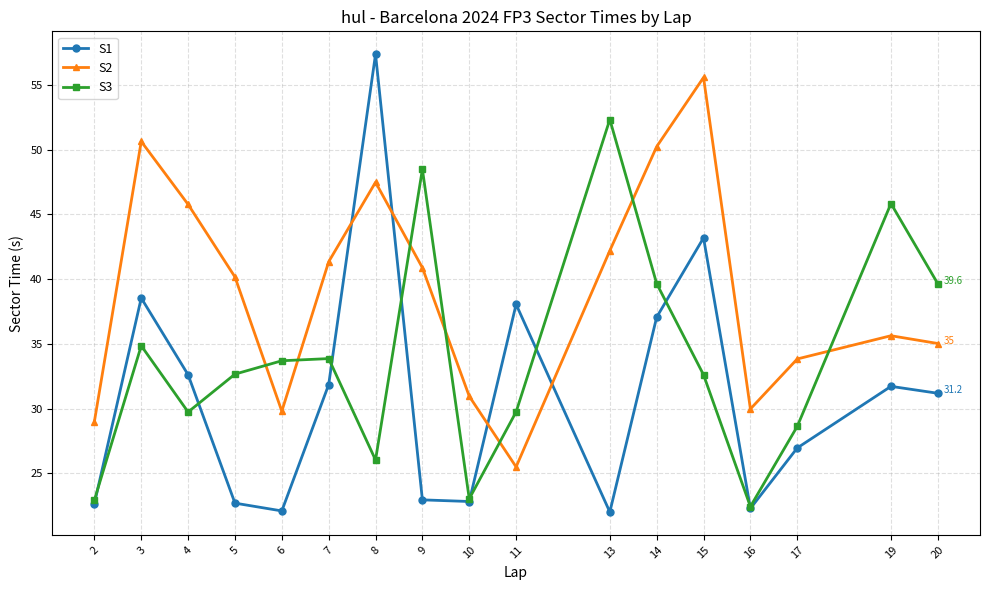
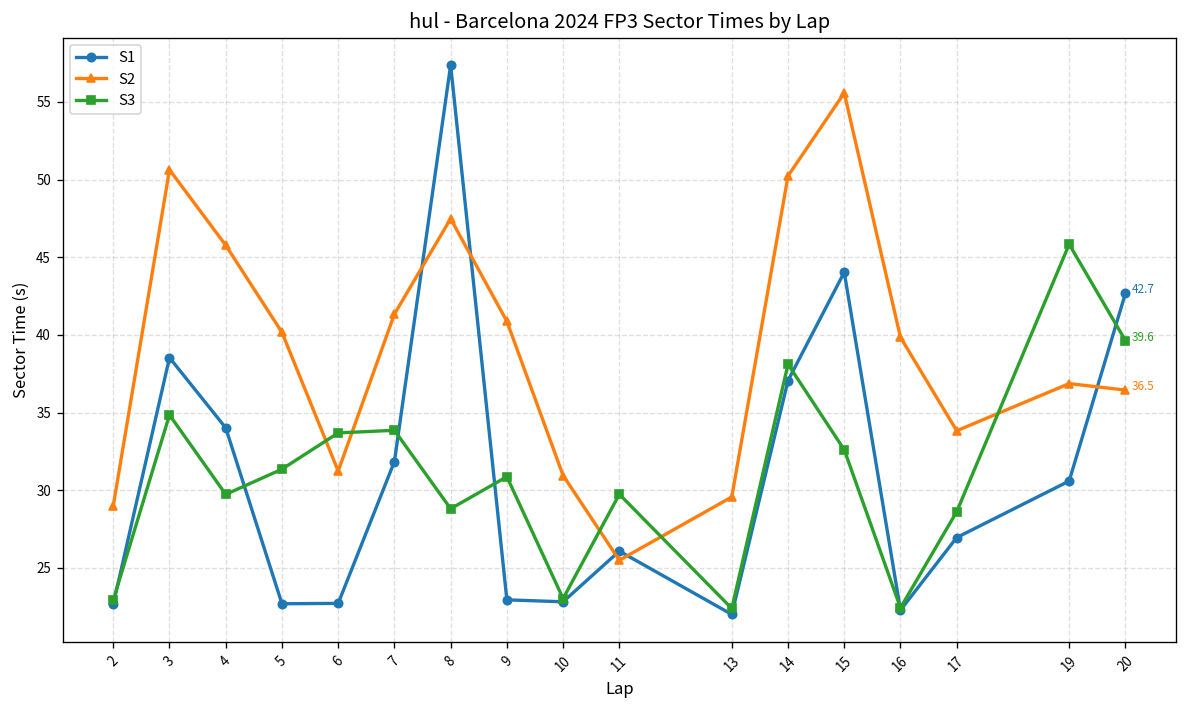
  {
    "S1": {
-     "4": 32.6,
-     "6": 22.1,
-     "11": 38.1,
-     "15": 43.2,
-     "19": 31.7,
-     "20": 31.2
+     "4": 34.0,
+     "6": 22.7,
+     "11": 26.1,
+     "15": 44.0,
+     "19": 30.6,
+     "20": 42.7
    },
    "S2": {
-     "6": 29.8,
-     "13": 42.2,
-     "16": 30.0,
-     "19": 35.6,
-     "20": 35
+     "6": 31.2,
+     "13": 29.6,
+     "16": 39.8,
+     "19": 36.9,
+     "20": 36.5
    },
    "S3": {
      "2": 22.9,
      "3": 34.9,
      "4": 29.7,
-     "5": 32.7,
+     "5": 31.4,
      "6": 33.7,
      "7": 33.9,
-     "8": 26.0,
-     "9": 48.5,
+     "8": 28.8,
+     "9": 30.9,
      "10": 23.0,
      "11": 29.7,
-     "13": 52.3,
-     "14": 39.7,
+     "13": 22.4,
+     "14": 38.1,
      "15": 32.6,
      "17": 28.6,
      "19": 45.8
    }
  }
